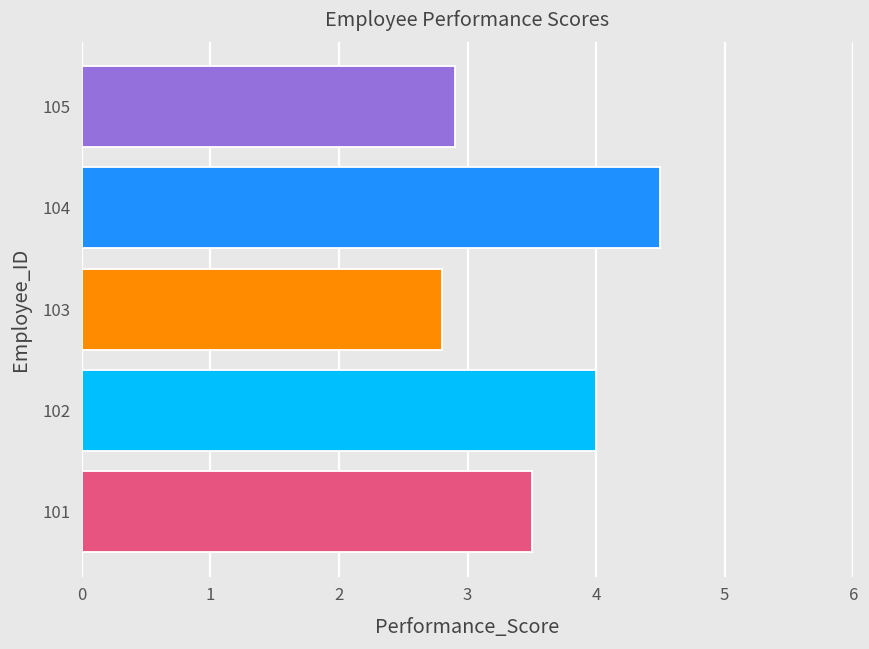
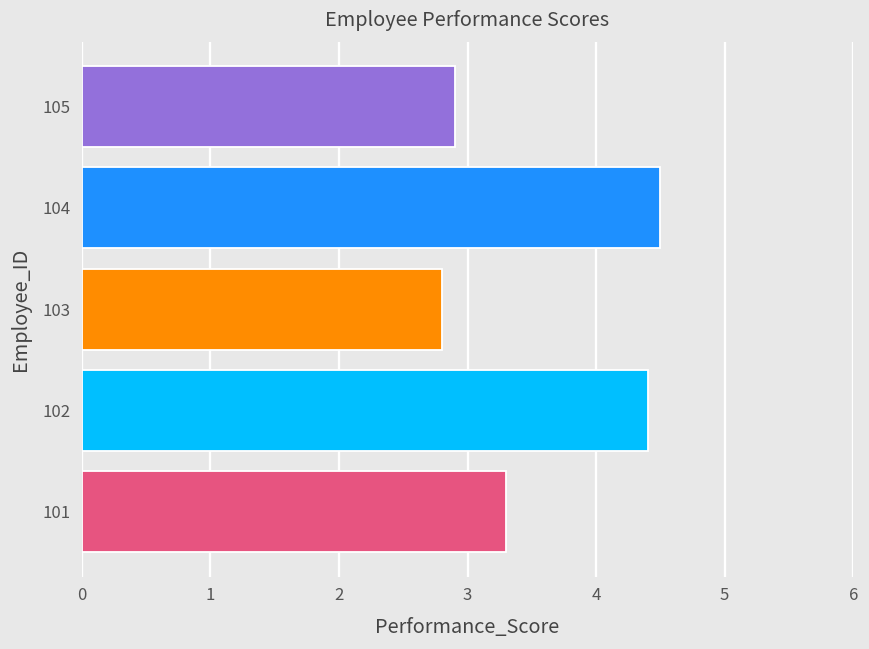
  {
    "105": 2.9,
    "104": 4.5,
    "103": 2.8,
-   "102": 4.0,
-   "101": 3.5
+   "102": 4.4,
+   "101": 3.3
  }
